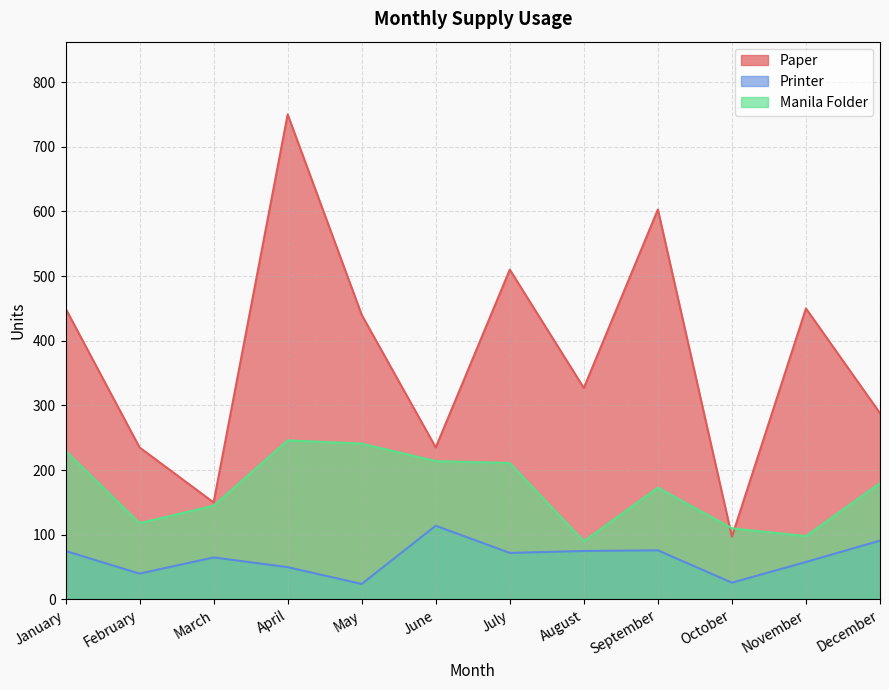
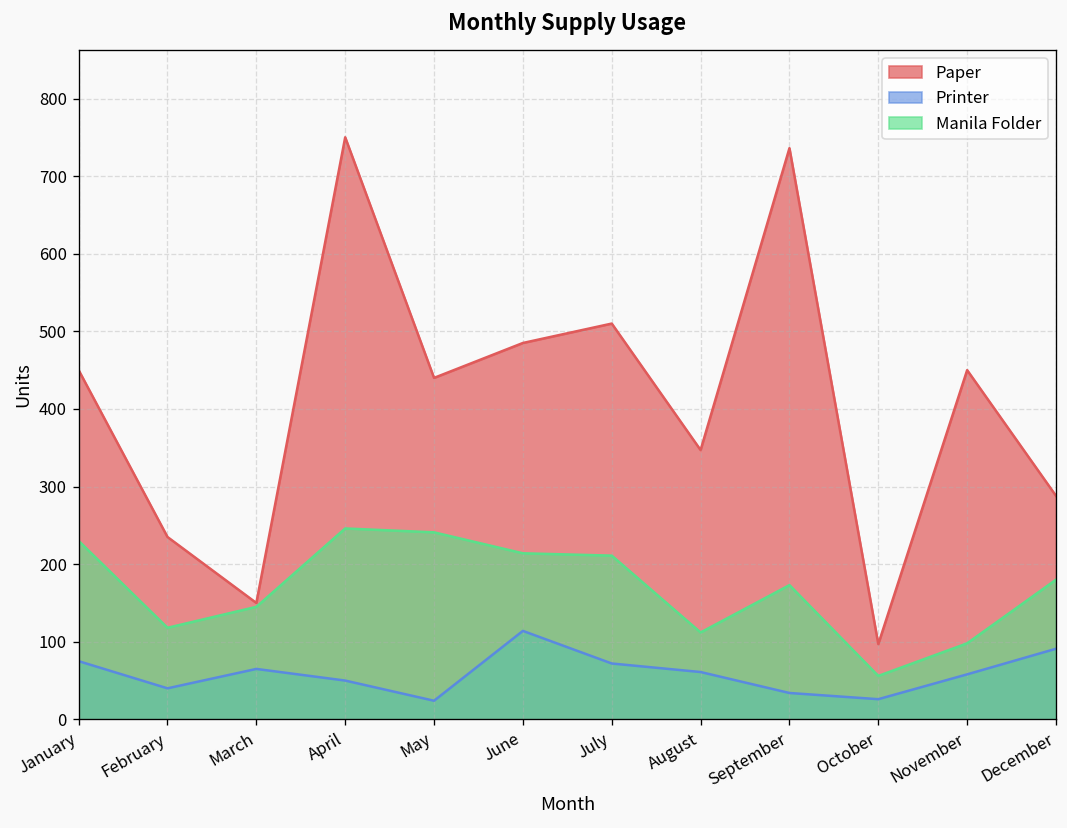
  {
    "Paper": {
      "January": 450,
      "February": 240,
      "March": 150,
      "April": 750,
      "May": 440,
-     "June": 240,
+     "June": 490,
      "July": 510,
-     "August": 330,
-     "September": 600,
+     "August": 350,
+     "September": 740,
      "October": 100,
      "November": 450,
      "December": 290
    },
    "Printer": {
      "January": 80,
      "February": 40,
      "March": 70,
      "April": 50,
      "May": 20,
      "June": 110,
      "July": 70,
-     "August": 80,
-     "September": 80,
+     "August": 60,
+     "September": 30,
      "October": 30,
      "November": 60,
      "December": 90
    },
    "Manila Folder": {
      "January": 230,
      "February": 120,
      "March": 150,
      "April": 250,
      "May": 240,
      "June": 210,
      "July": 210,
-     "August": 90,
+     "August": 110,
      "September": 170,
-     "October": 110,
+     "October": 60,
      "November": 100,
      "December": 180
    }
  }
